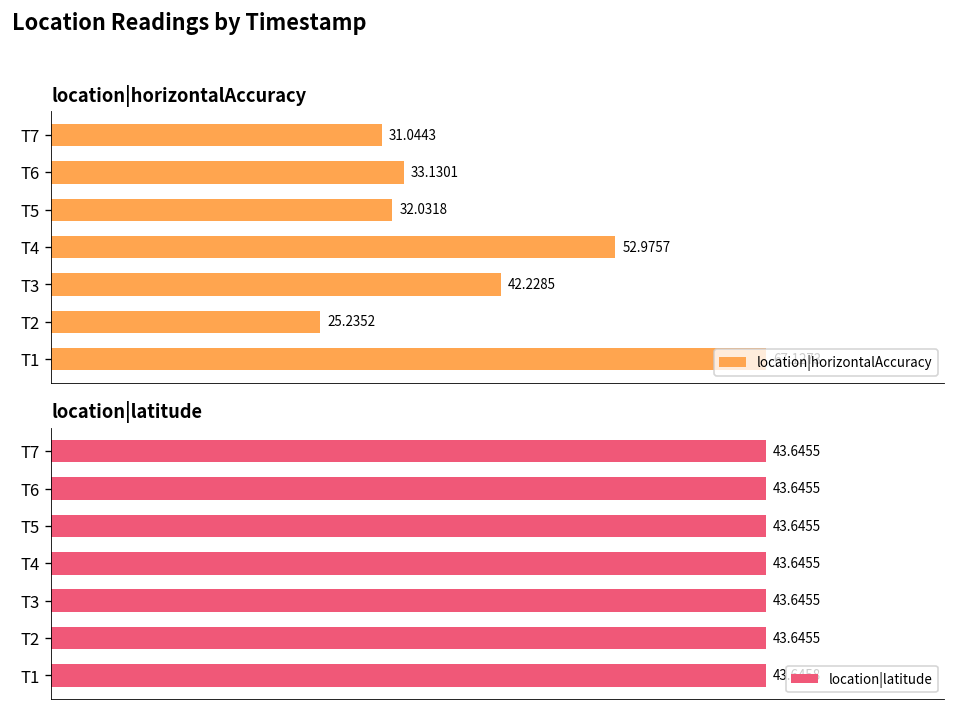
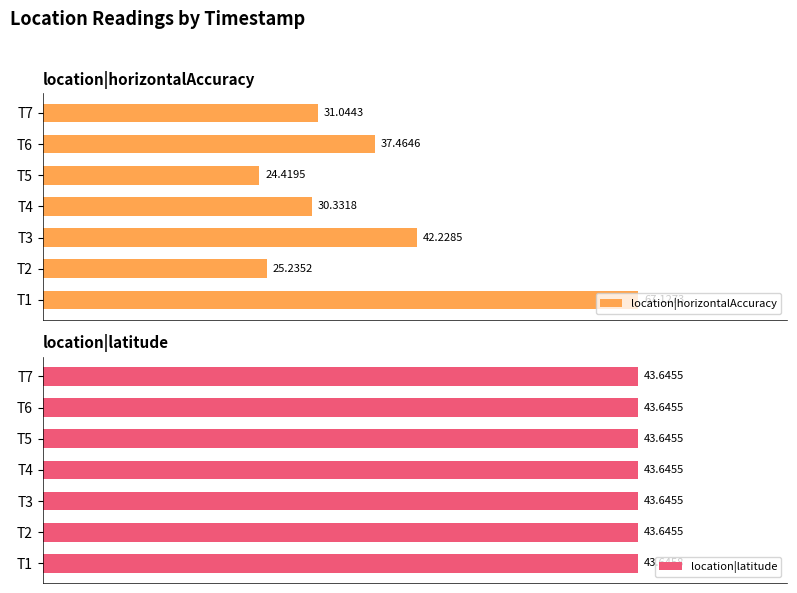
  {
    "location|horizontalAccuracy": {
      "T7": 31.0443,
-     "T6": 33.1301,
-     "T5": 32.0318,
-     "T4": 52.9757,
+     "T6": 37.4646,
+     "T5": 24.4195,
+     "T4": 30.3318,
      "T3": 42.2285,
      "T2": 25.2352
    },
    "location|latitude": {
      "T7": 43.6455,
      "T6": 43.6455,
      "T5": 43.6455,
      "T4": 43.6455,
      "T3": 43.6455,
      "T2": 43.6455
    }
  }
